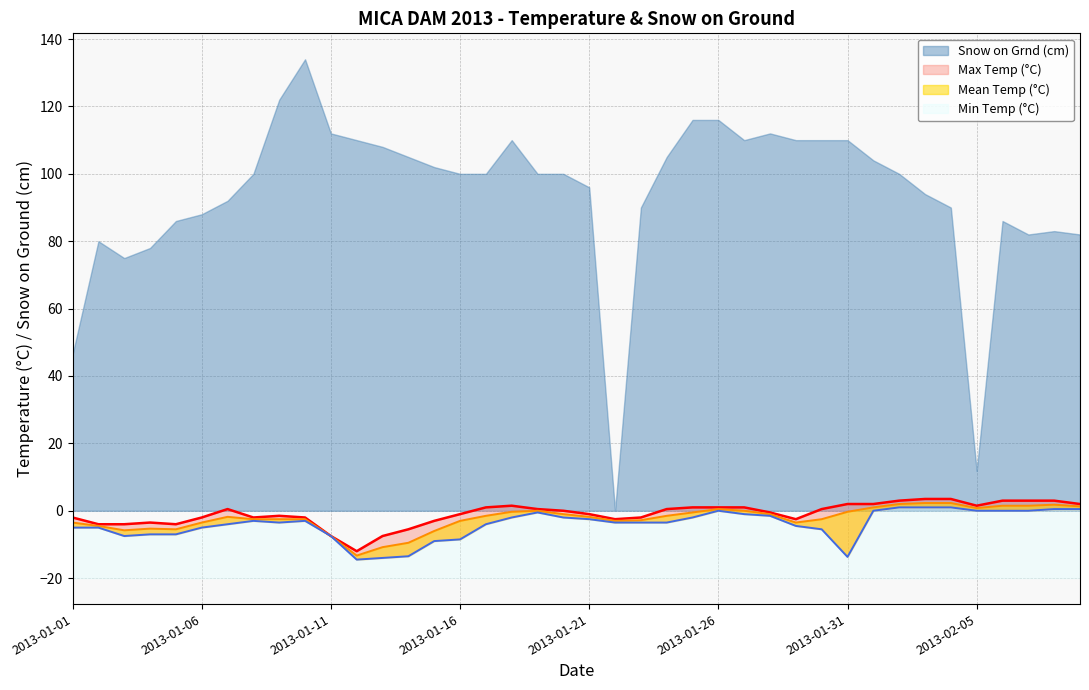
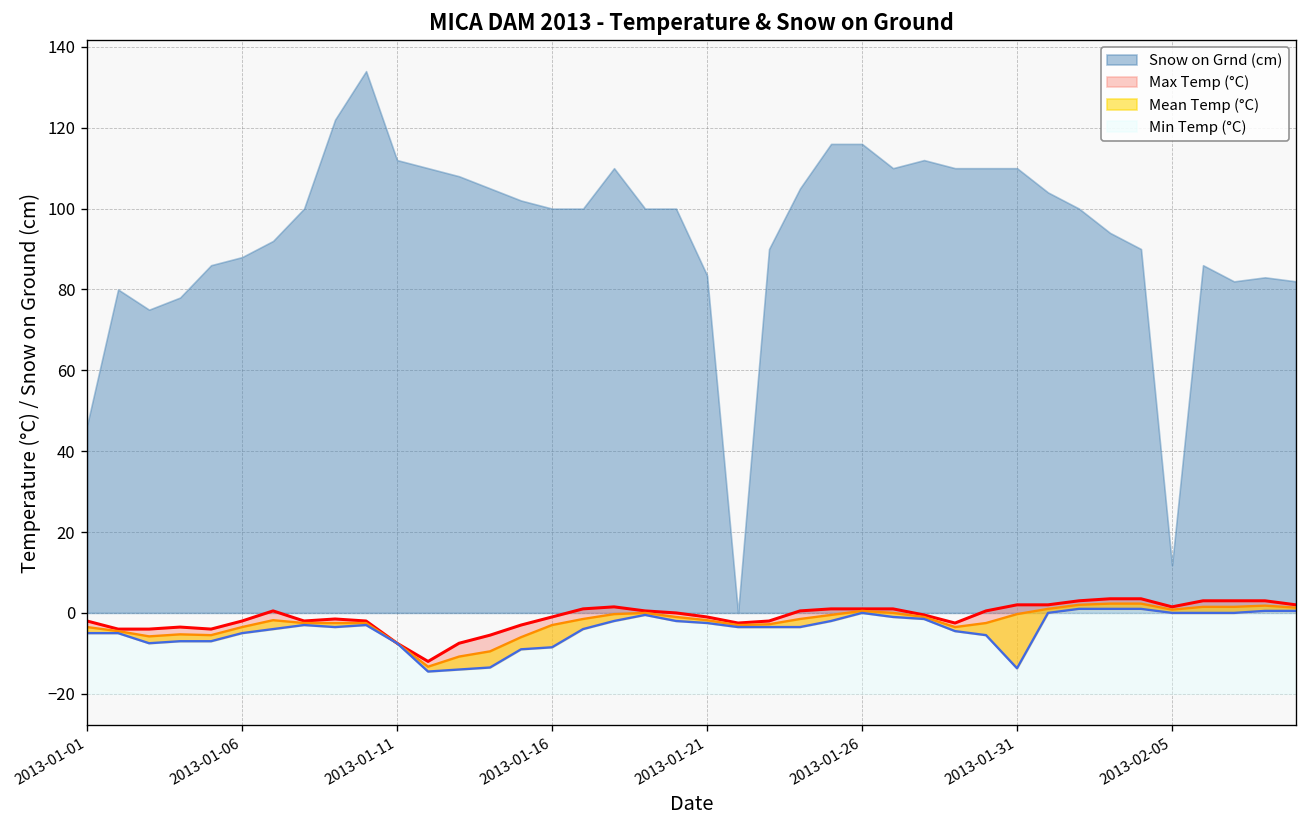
  {
    "Max Temp (°C)": {
      "2013-01-01": -2,
      "2013-01-06": -2,
      "2013-01-16": -1,
      "2013-01-21": -1,
      "2013-01-31": 2
    },
    "Snow on Grnd (cm)": {
      "2013-01-01": 46,
      "2013-01-06": 88,
      "2013-01-11": 112,
      "2013-01-16": 100,
-     "2013-01-21": 96,
+     "2013-01-21": 84,
      "2013-01-26": 116,
      "2013-01-31": 110,
      "2013-02-05": 12
    },
    "Mean Temp (°C)": {
      "2013-01-01": -4,
      "2013-01-06": -4,
      "2013-01-16": -3,
      "2013-01-31": 0
    },
    "Min Temp (°C)": {
      "2013-01-01": -5,
      "2013-01-06": -5,
      "2013-01-16": -9,
      "2013-01-31": -14,
      "2013-02-05": 0
    }
  }
